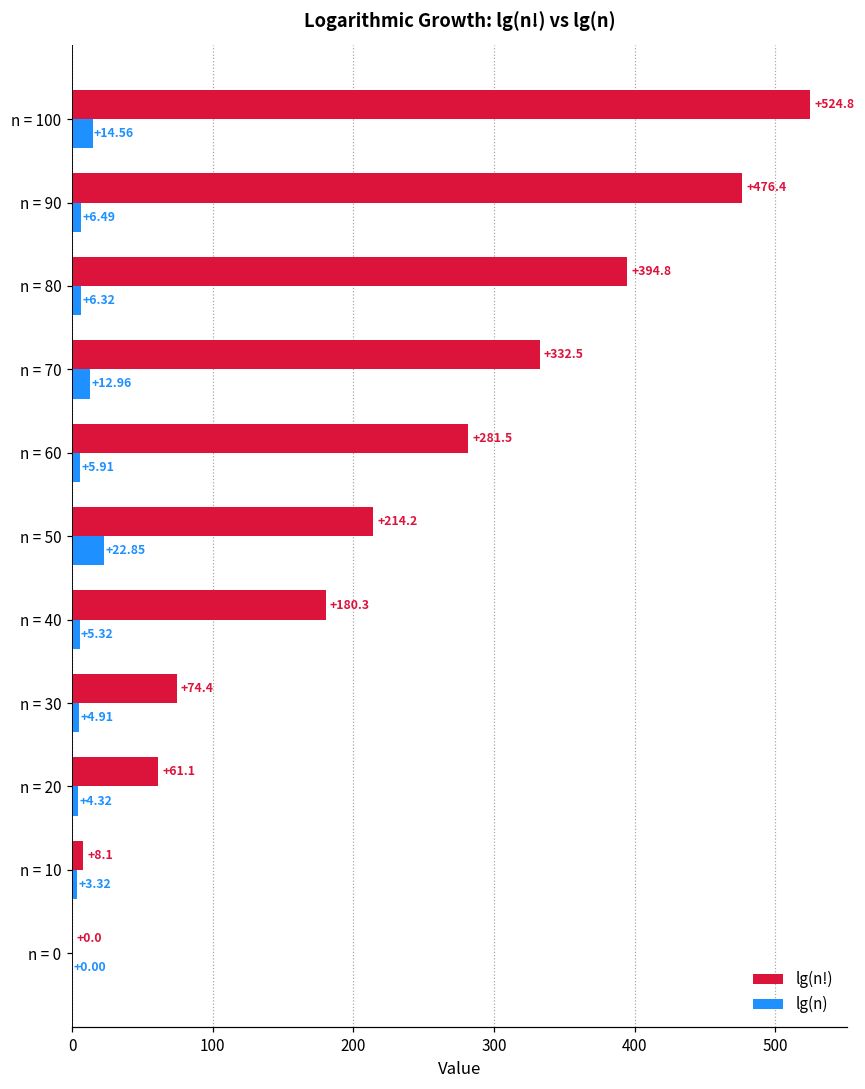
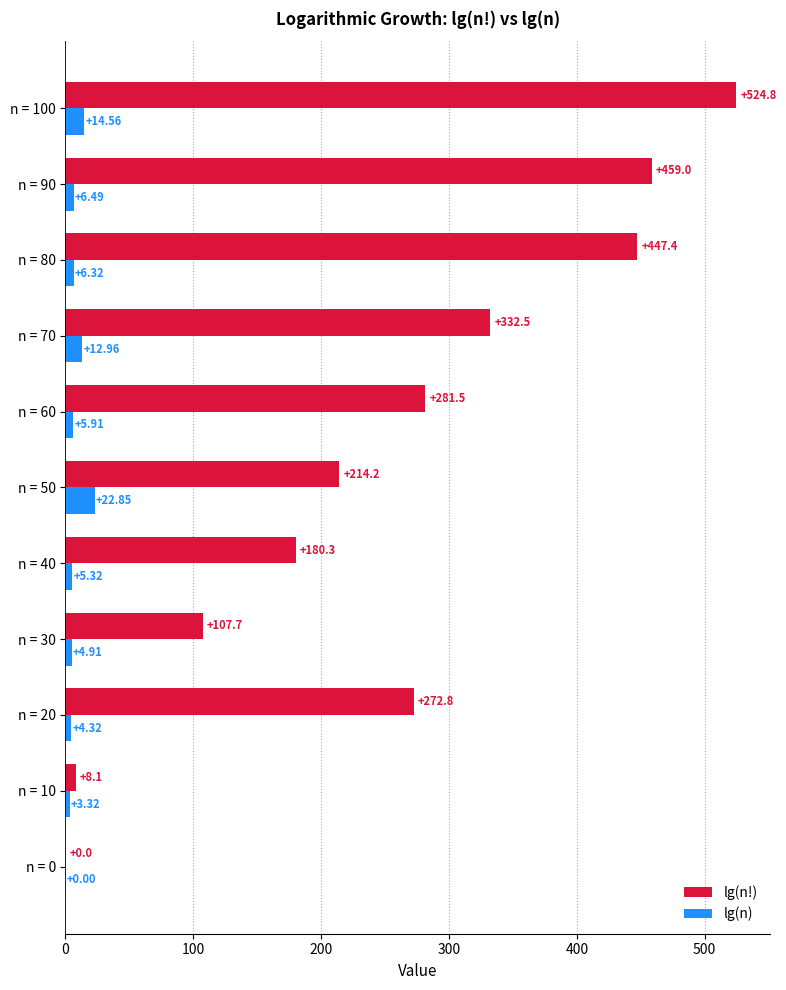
  {
    "lg(n!)": {
      "n = 100": "+524.8",
-     "n = 90": "+476.4",
-     "n = 80": "+394.8",
+     "n = 90": "+459.0",
+     "n = 80": "+447.4",
      "n = 70": "+332.5",
      "n = 60": "+281.5",
      "n = 50": "+214.2",
      "n = 40": "+180.3",
-     "n = 30": "+74.4",
-     "n = 20": "+61.1",
+     "n = 30": "+107.7",
+     "n = 20": "+272.8",
      "n = 10": "+8.1",
      "n = 0": "+0.0"
    },
    "lg(n)": {
      "n = 100": "+14.56",
      "n = 90": "+6.49",
      "n = 80": "+6.32",
      "n = 70": "+12.96",
      "n = 60": "+5.91",
      "n = 50": "+22.85",
      "n = 40": "+5.32",
      "n = 30": "+4.91",
      "n = 20": "+4.32",
      "n = 10": "+3.32",
      "n = 0": "+0.00"
    }
  }
